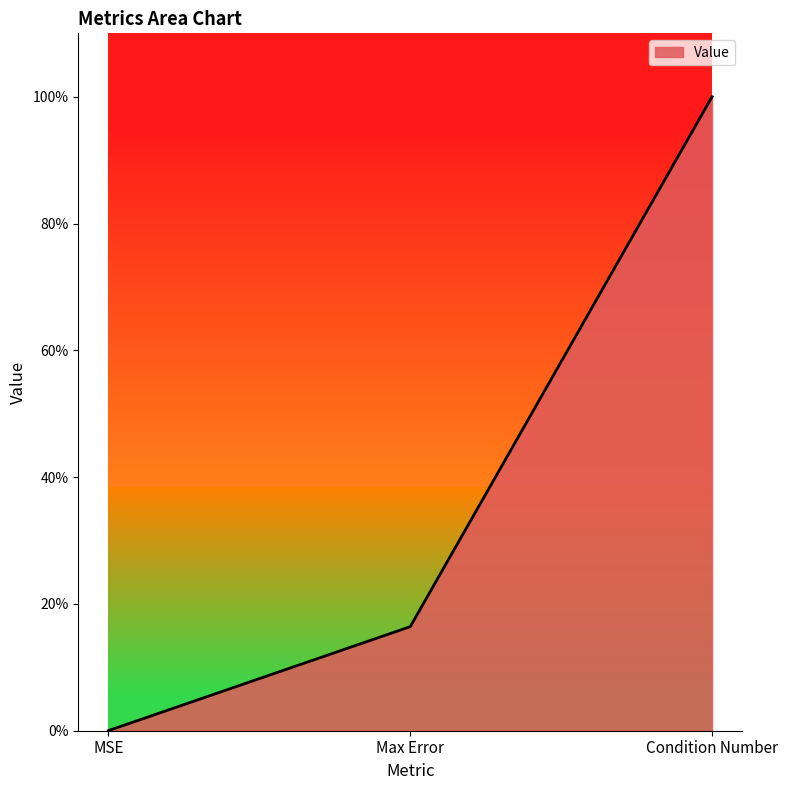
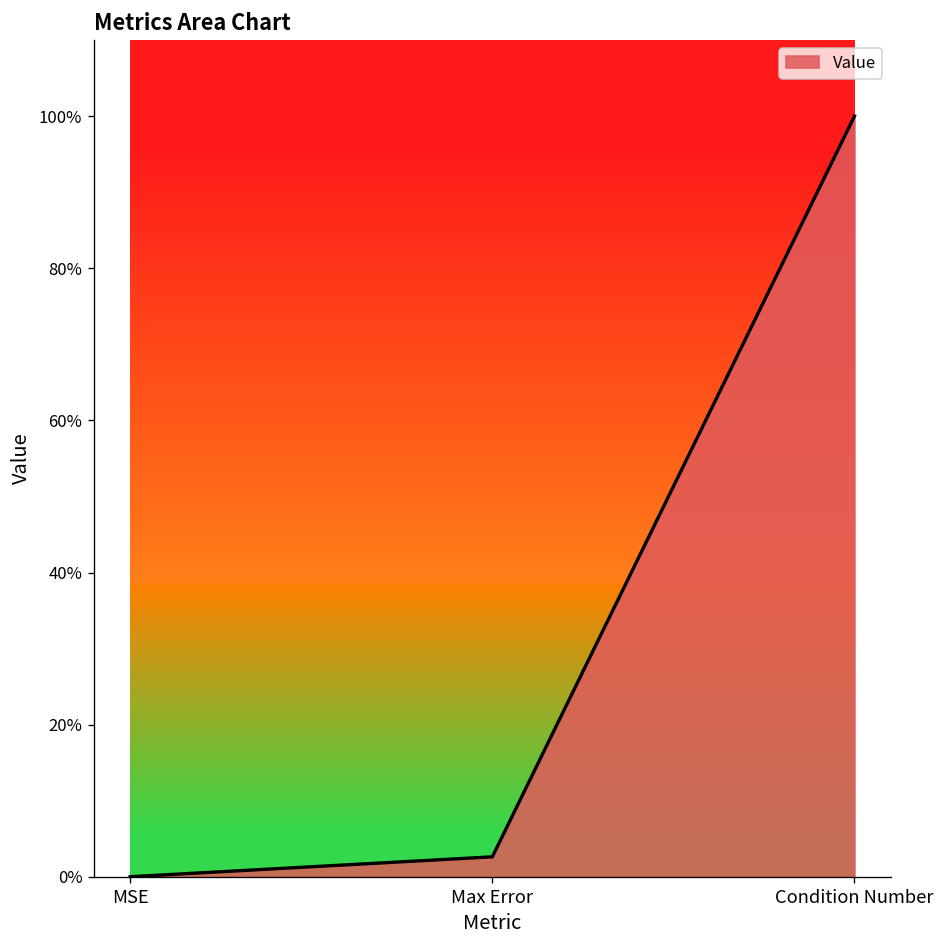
  {
    "MSE": "0%",
-   "Max Error": "16%",
+   "Max Error": "3%",
    "Condition Number": "100%"
  }
